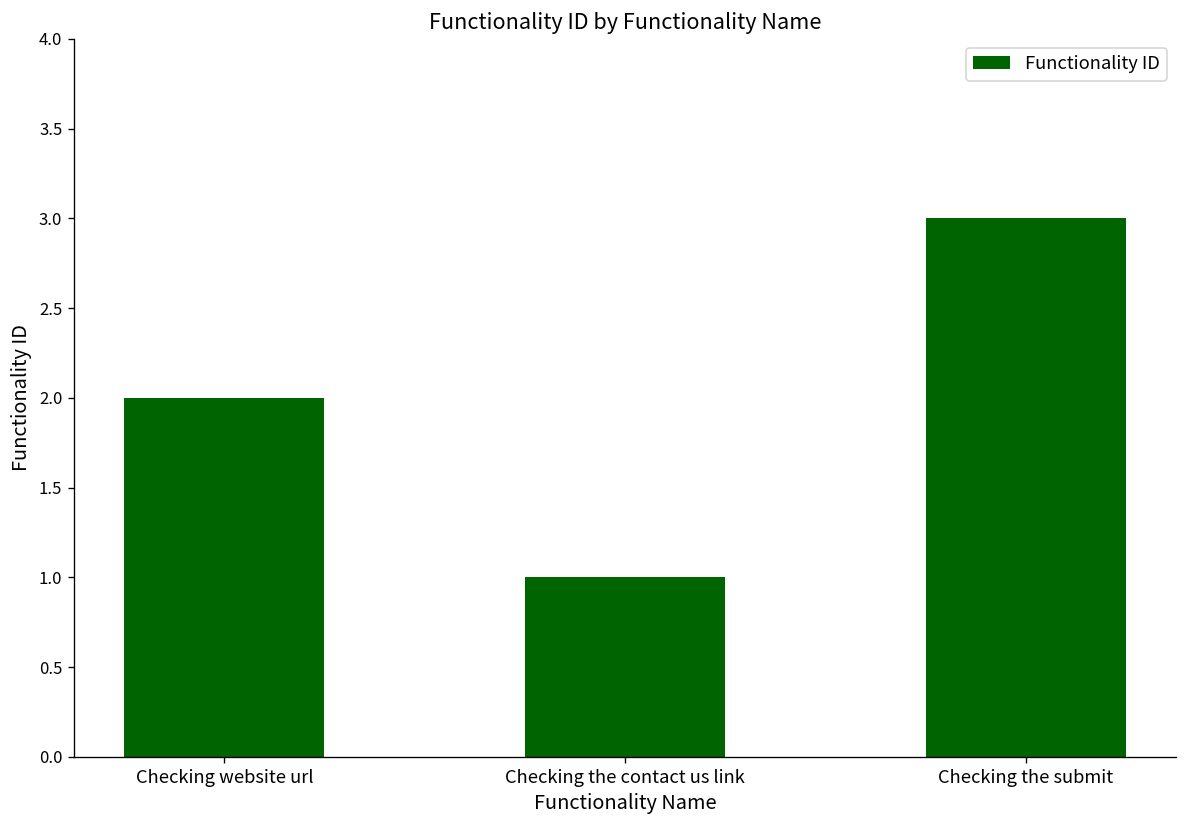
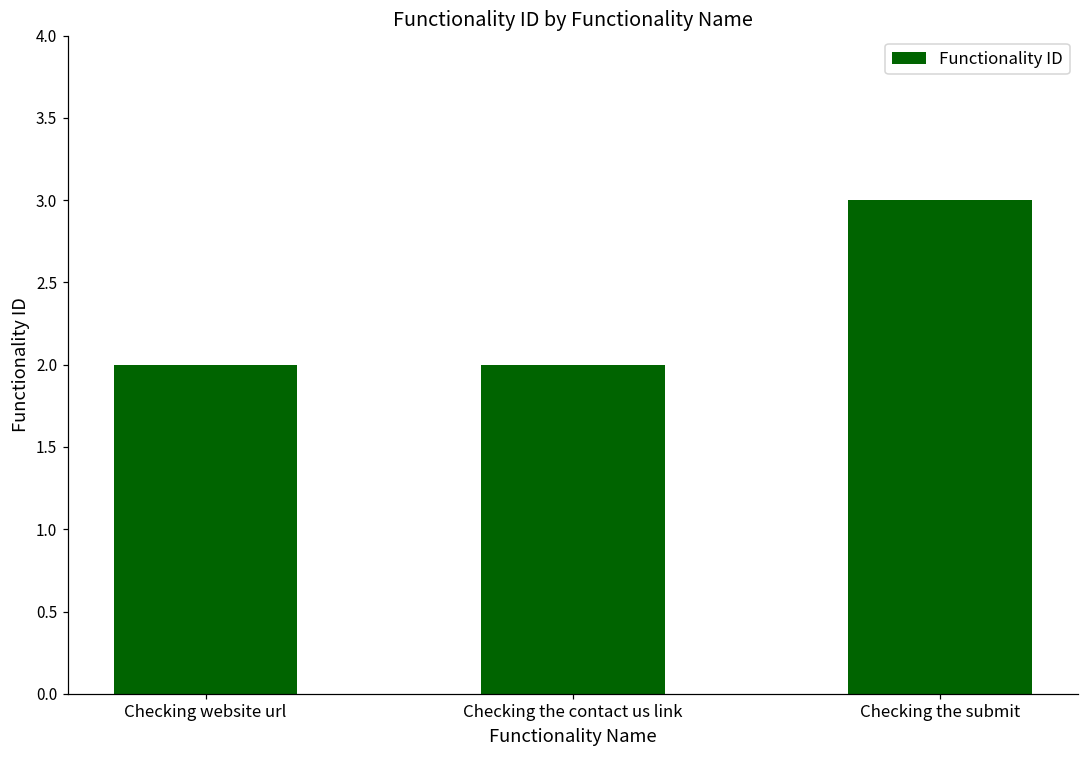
  {
    "Checking website url": 2,
-   "Checking the contact us link": 1,
+   "Checking the contact us link": 2,
    "Checking the submit": 3
  }
